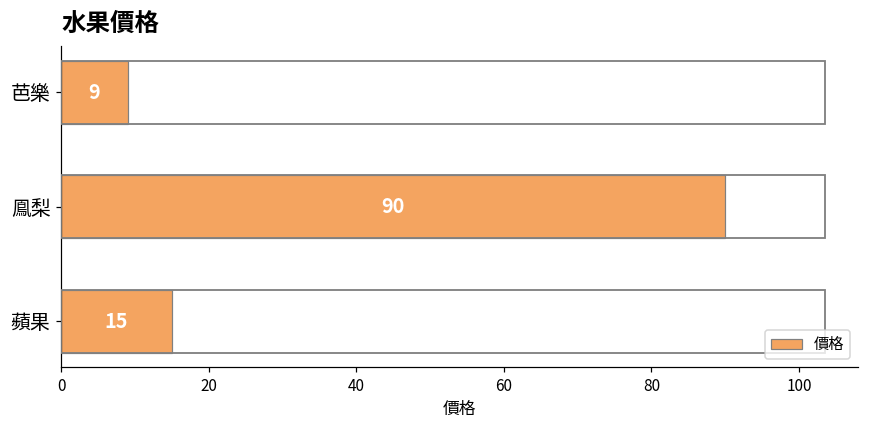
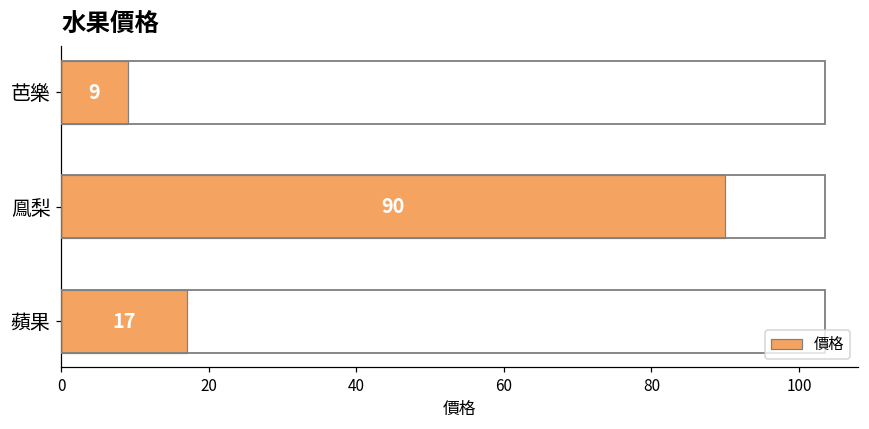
  {
    "芭樂": 9,
    "鳯梨": 90,
-   "蘋果": 15
+   "蘋果": 17
  }
